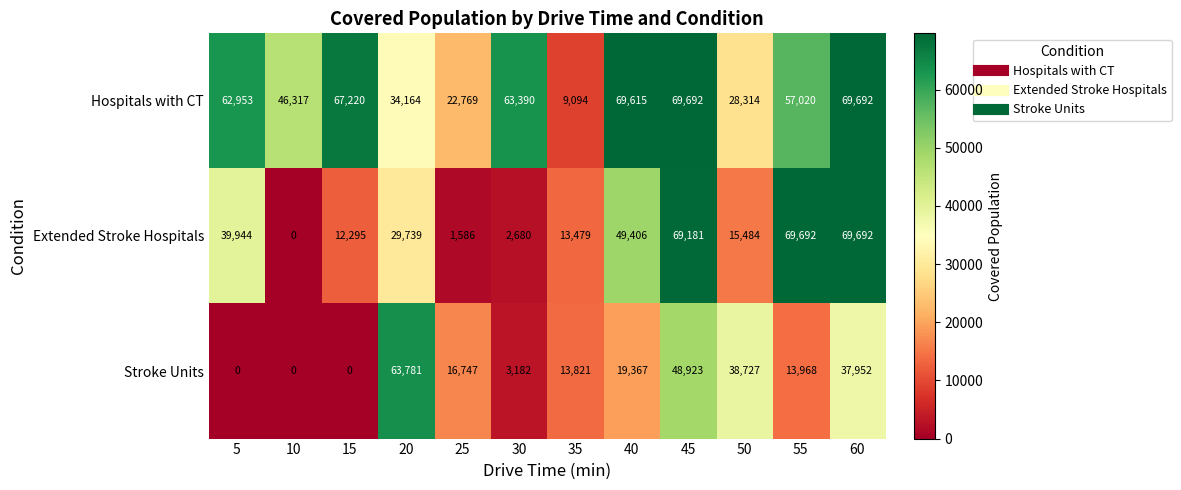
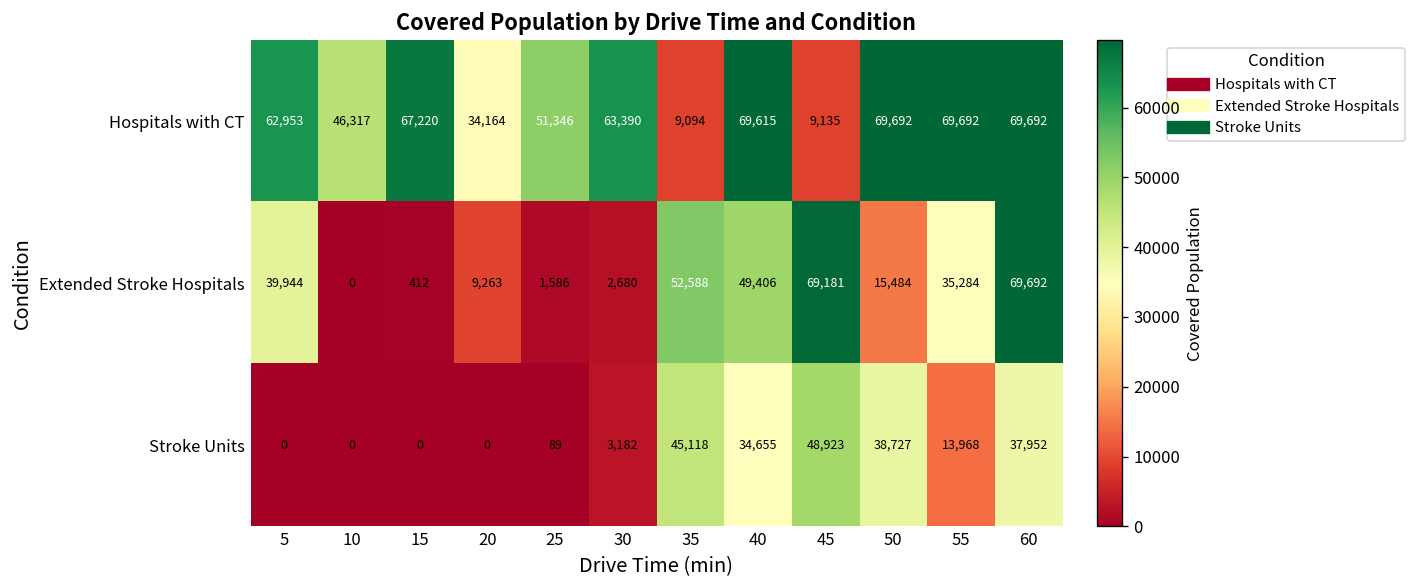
  {
    "Hospitals with CT": {
      "5": "62,953",
      "10": "46,317",
      "15": "67,220",
      "20": "34,164",
-     "25": "22,769",
+     "25": "51,346",
      "30": "63,390",
      "35": "9,094",
      "40": "69,615",
-     "45": "69,692",
-     "50": "28,314",
-     "55": "57,020",
+     "45": "9,135",
+     "50": "69,692",
+     "55": "69,692",
      "60": "69,692"
    },
    "Extended Stroke Hospitals": {
      "5": "39,944",
      "10": "0",
-     "15": "12,295",
-     "20": "29,739",
+     "15": "412",
+     "20": "9,263",
      "25": "1,586",
      "30": "2,680",
-     "35": "13,479",
+     "35": "52,588",
      "40": "49,406",
      "45": "69,181",
      "50": "15,484",
-     "55": "69,692",
+     "55": "35,284",
      "60": "69,692"
    },
    "Stroke Units": {
      "5": "0",
      "10": "0",
      "15": "0",
-     "20": "63,781",
-     "25": "16,747",
+     "20": "0",
+     "25": "89",
      "30": "3,182",
-     "35": "13,821",
-     "40": "19,367",
+     "35": "45,118",
+     "40": "34,655",
      "45": "48,923",
      "50": "38,727",
      "55": "13,968",
      "60": "37,952"
    }
  }
